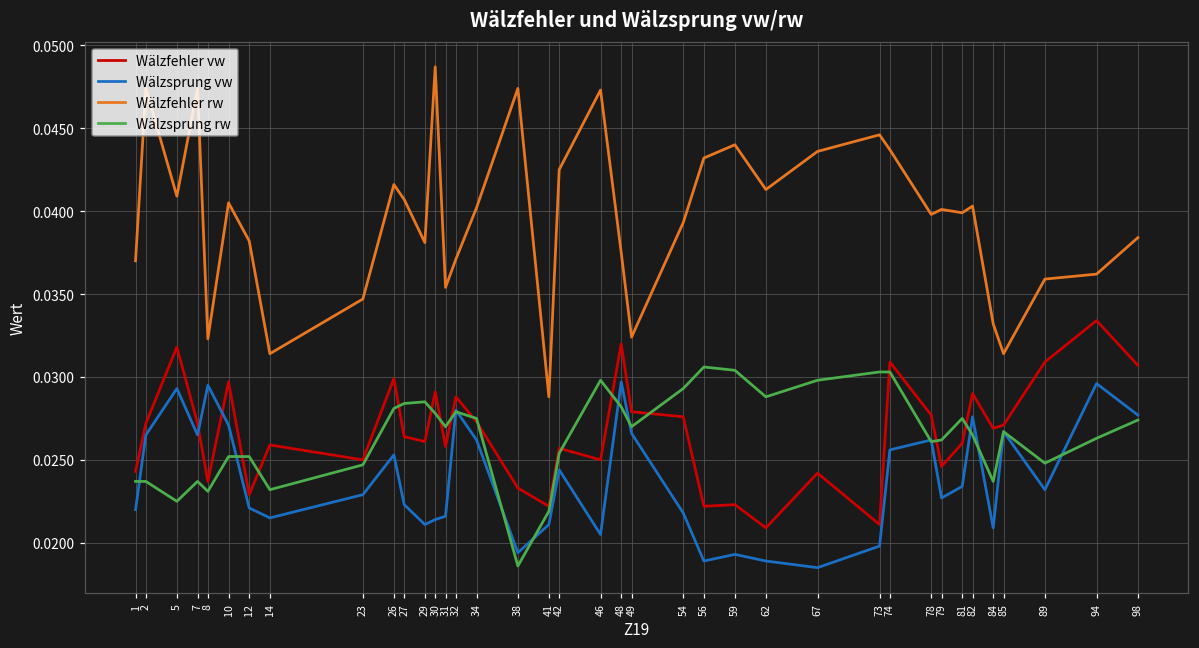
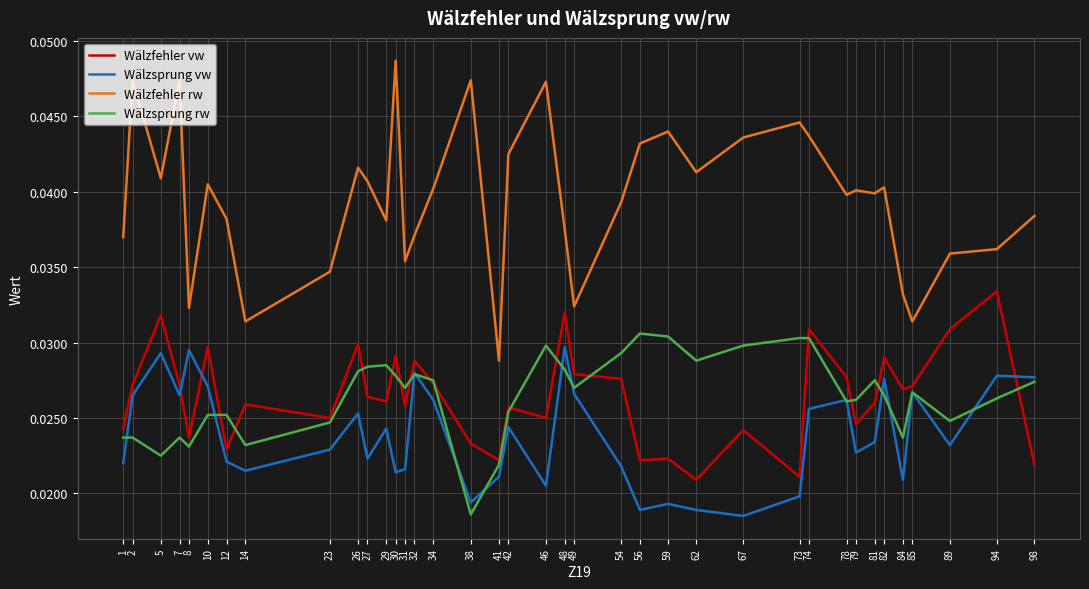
  {
    "Wälzfehler vw": {
      "1": 0.0243,
      "2": 0.0272,
      "5": 0.0318,
      "7": 0.0272,
      "8": 0.0237,
      "10": 0.0297,
      "12": 0.0229,
      "14": 0.0259,
      "23": 0.0250,
      "26": 0.0299,
      "27": 0.0264,
      "29": 0.0261,
      "30": 0.0291,
      "31": 0.0258,
      "32": 0.0288,
      "34": 0.0273,
      "38": 0.0233,
      "41": 0.0222,
      "42": 0.0257,
      "46": 0.0250,
      "48": 0.0320,
      "49": 0.0279,
      "54": 0.0276,
      "56": 0.0222,
      "59": 0.0223,
      "62": 0.0209,
      "67": 0.0242,
      "73": 0.0211,
      "74": 0.0309,
      "78": 0.0277,
      "79": 0.0246,
      "81": 0.0260,
      "82": 0.0290,
      "84": 0.0269,
      "85": 0.0271,
      "89": 0.0309,
      "94": 0.0334,
-     "98": 0.0307
+     "98": 0.0219
    },
    "Wälzsprung vw": {
      "1": 0.0220,
      "2": 0.0265,
      "5": 0.0293,
      "7": 0.0265,
      "8": 0.0295,
      "10": 0.0271,
      "12": 0.0221,
      "14": 0.0215,
      "23": 0.0229,
      "26": 0.0253,
      "27": 0.0223,
-     "29": 0.0211,
+     "29": 0.0243,
      "30": 0.0214,
      "31": 0.0216,
      "34": 0.0262,
      "38": 0.0194,
      "41": 0.0211,
      "42": 0.0244,
      "46": 0.0205,
      "48": 0.0297,
      "49": 0.0266,
      "54": 0.0218,
      "56": 0.0189,
      "59": 0.0193,
      "62": 0.0189,
      "67": 0.0185,
      "73": 0.0198,
      "74": 0.0256,
      "79": 0.0227,
      "81": 0.0234,
      "82": 0.0276,
      "84": 0.0209,
      "89": 0.0232,
-     "94": 0.0296,
+     "94": 0.0278,
      "98": 0.0277
    },
    "Wälzfehler rw": {
      "1": 0.0370,
      "5": 0.0409,
      "8": 0.0323,
      "10": 0.0405,
      "12": 0.0382,
      "14": 0.0314,
      "23": 0.0347,
      "26": 0.0416,
      "27": 0.0407,
      "29": 0.0381,
      "30": 0.0487,
      "31": 0.0354,
      "32": 0.0371,
      "34": 0.0402,
      "38": 0.0474,
      "41": 0.0288,
      "42": 0.0425,
      "46": 0.0473,
      "48": 0.0375,
      "49": 0.0324,
      "54": 0.0393,
      "56": 0.0432,
      "59": 0.0440,
      "62": 0.0413,
      "67": 0.0436,
      "73": 0.0446,
      "74": 0.0437,
      "78": 0.0398,
      "79": 0.0401,
      "81": 0.0399,
      "82": 0.0403,
      "84": 0.0332,
      "85": 0.0314,
      "89": 0.0359,
      "94": 0.0362,
      "98": 0.0384
    },
    "Wälzsprung rw": {
      "1": 0.0237,
      "2": 0.0237,
      "5": 0.0225,
      "7": 0.0237,
      "8": 0.0231,
      "10": 0.0252,
      "12": 0.0252,
      "14": 0.0232,
      "23": 0.0247,
      "26": 0.0281,
      "27": 0.0284,
      "29": 0.0285,
      "30": 0.0278,
      "31": 0.0270,
      "34": 0.0275,
      "38": 0.0186,
      "41": 0.0219,
      "42": 0.0254,
      "46": 0.0298,
      "48": 0.0282,
      "49": 0.0270,
      "54": 0.0293,
      "56": 0.0306,
      "59": 0.0304,
      "62": 0.0288,
      "67": 0.0298,
      "73": 0.0303,
      "74": 0.0303,
      "79": 0.0262,
      "81": 0.0275,
      "82": 0.0265,
      "84": 0.0237,
      "89": 0.0248,
      "94": 0.0263,
      "98": 0.0274
    }
  }
